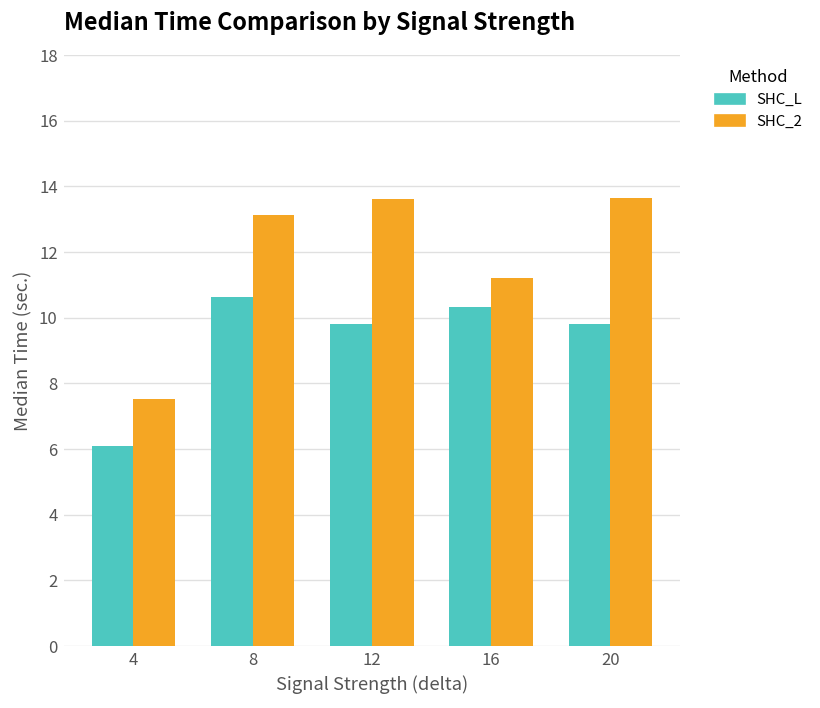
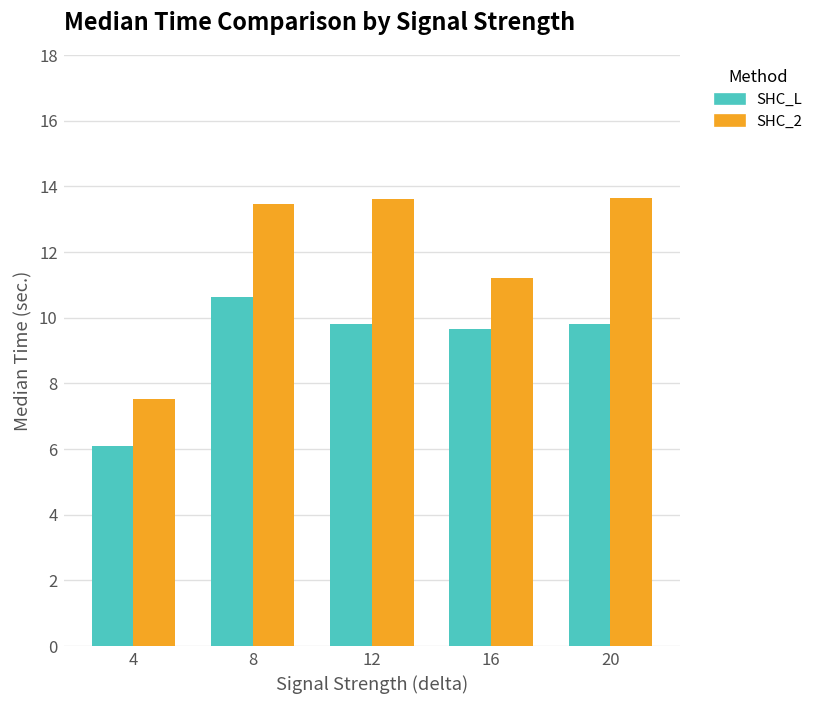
  {
    "SHC_L": {
      "4": 6.1,
      "8": 10.6,
      "12": 9.8,
-     "16": 10.3,
+     "16": 9.7,
      "20": 9.8
    },
    "SHC_2": {
      "4": 7.5,
-     "8": 13.1,
+     "8": 13.5,
      "12": 13.6,
      "16": 11.2,
      "20": 13.6
    }
  }
